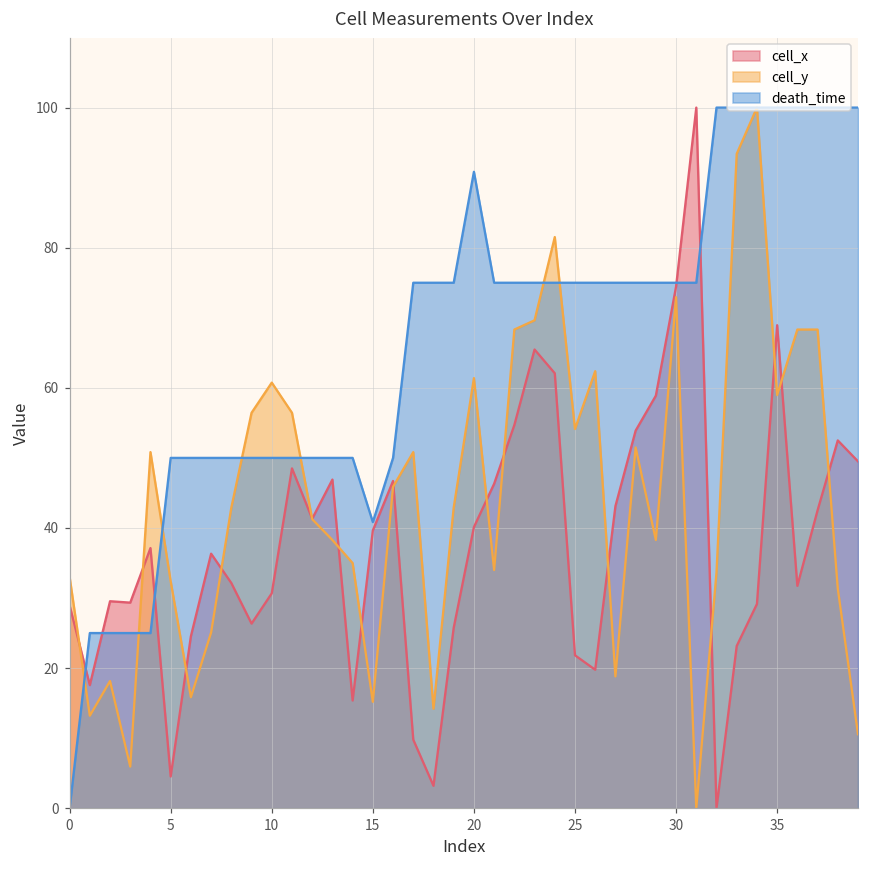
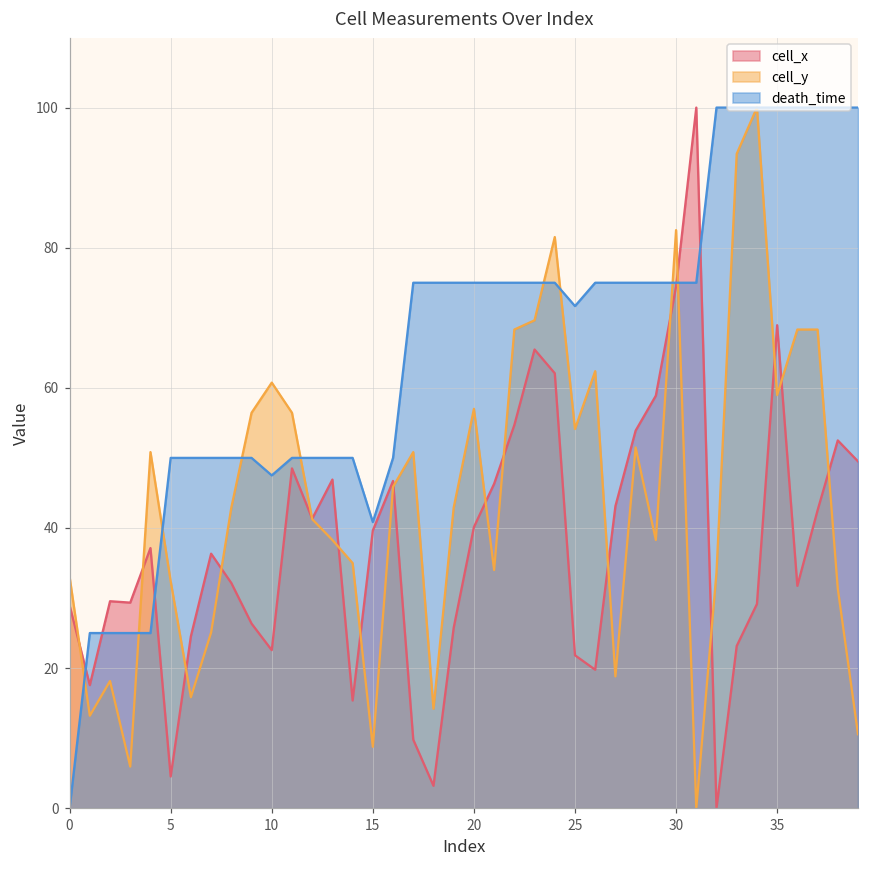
  {
    "cell_x": {
      "0": 29,
      "5": 5,
-     "10": 31,
+     "10": 23,
      "15": 40,
      "20": 40,
      "25": 22,
      "30": 74,
      "35": 69
    },
    "cell_y": {
      "0": 33,
      "5": 32,
      "10": 61,
-     "15": 15,
-     "20": 61,
+     "15": 9,
+     "20": 57,
      "25": 54,
-     "30": 73,
+     "30": 83,
      "35": 59
    },
    "death_time": {
      "0": 0,
      "5": 50,
-     "10": 50,
+     "10": 48,
      "15": 41,
-     "20": 91,
-     "25": 75,
+     "20": 75,
+     "25": 72,
      "30": 75
    }
  }
